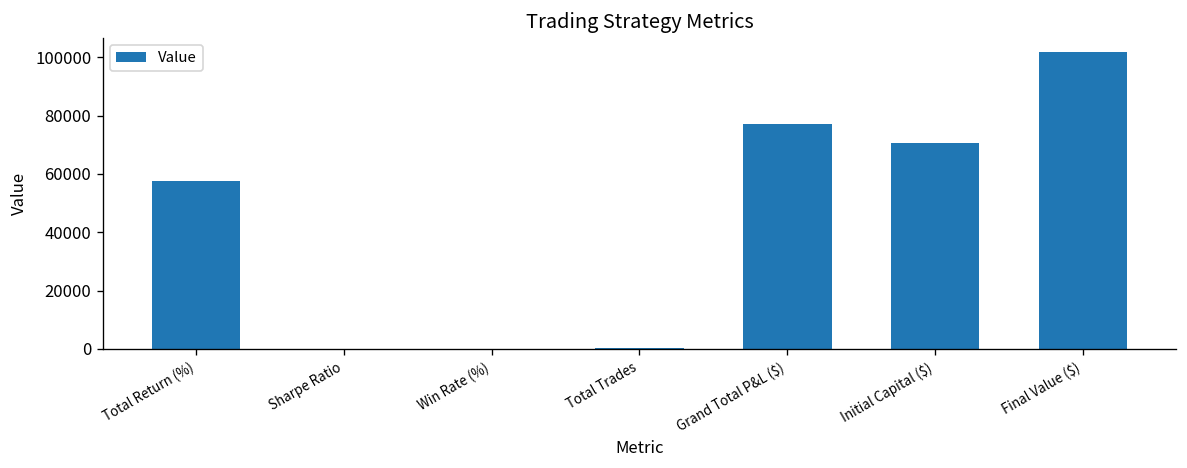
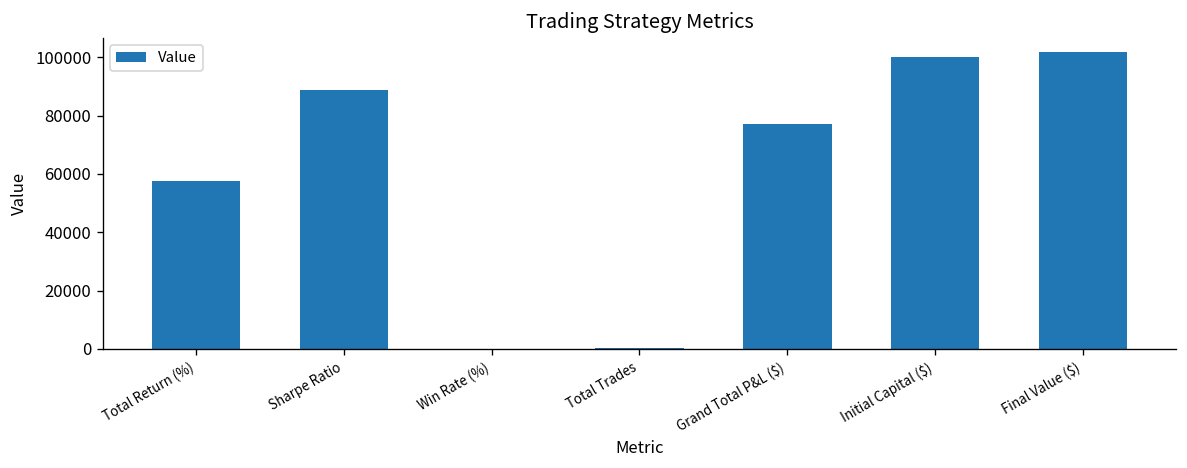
  {
    "Total Return (%)": 58000,
-   "Sharpe Ratio": 0,
+   "Sharpe Ratio": 89000,
    "Grand Total P&L ($)": 77000,
-   "Initial Capital ($)": 71000,
+   "Initial Capital ($)": 100000,
    "Final Value ($)": 102000
  }
